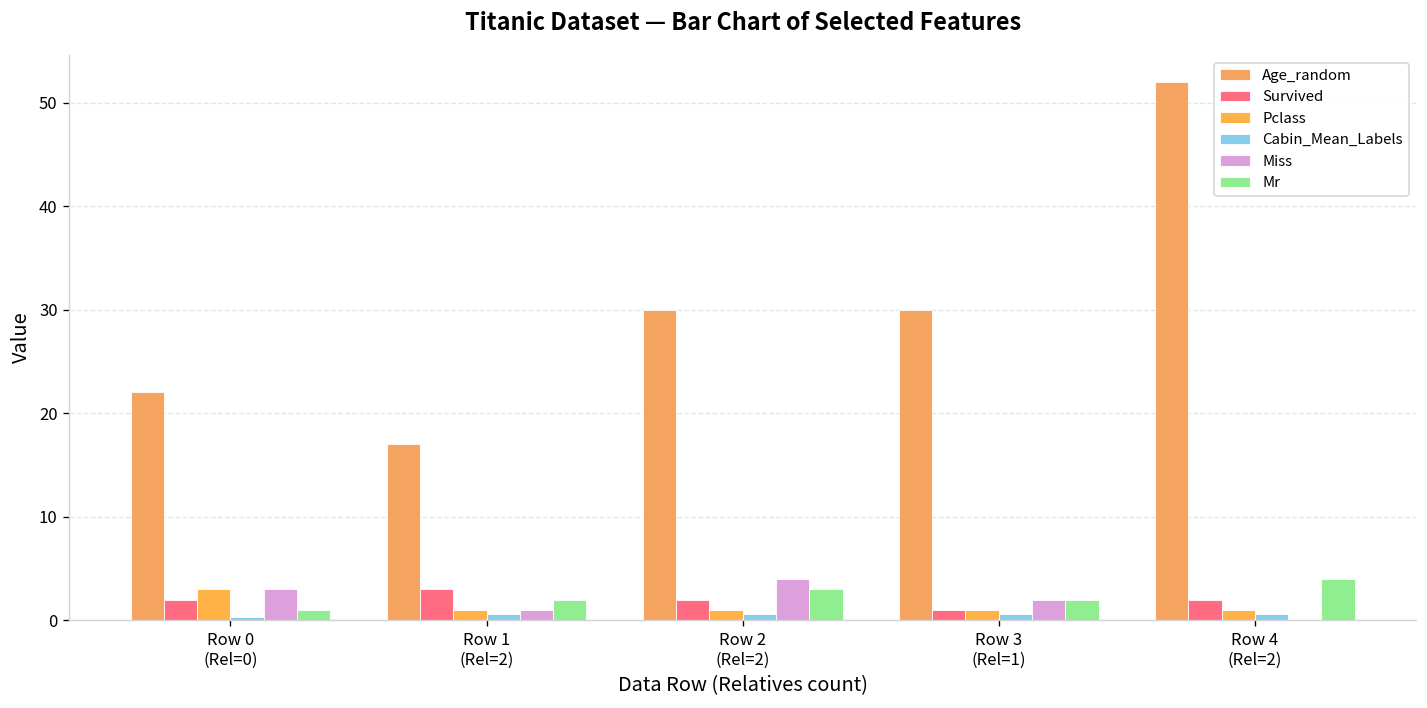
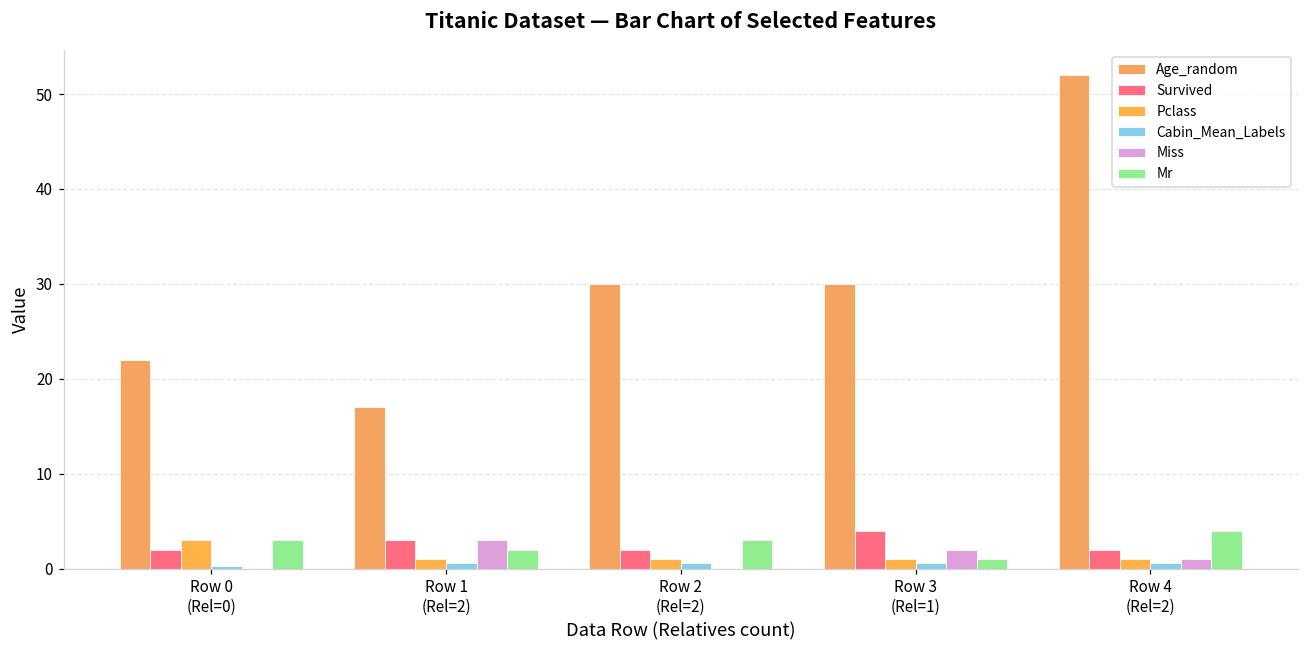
  {
    "Survived": {
      "Row 0 (Rel=0)": 2,
      "Row 1 (Rel=2)": 3,
      "Row 2 (Rel=2)": 2,
-     "Row 3 (Rel=1)": 1,
+     "Row 3 (Rel=1)": 4,
      "Row 4 (Rel=2)": 2
    },
    "Cabin_Mean_Labels": {
      "Row 0 (Rel=0)": 0,
      "Row 1 (Rel=2)": 1,
      "Row 2 (Rel=2)": 1,
      "Row 3 (Rel=1)": 1,
      "Row 4 (Rel=2)": 1
    },
    "Miss": {
-     "Row 0 (Rel=0)": 3,
-     "Row 1 (Rel=2)": 1,
-     "Row 2 (Rel=2)": 4,
+     "Row 0 (Rel=0)": 0,
+     "Row 1 (Rel=2)": 3,
+     "Row 2 (Rel=2)": 0,
      "Row 3 (Rel=1)": 2,
-     "Row 4 (Rel=2)": 0
+     "Row 4 (Rel=2)": 1
    },
    "Mr": {
-     "Row 0 (Rel=0)": 1,
+     "Row 0 (Rel=0)": 3,
      "Row 1 (Rel=2)": 2,
      "Row 2 (Rel=2)": 3,
-     "Row 3 (Rel=1)": 2,
+     "Row 3 (Rel=1)": 1,
      "Row 4 (Rel=2)": 4
    }
  }
